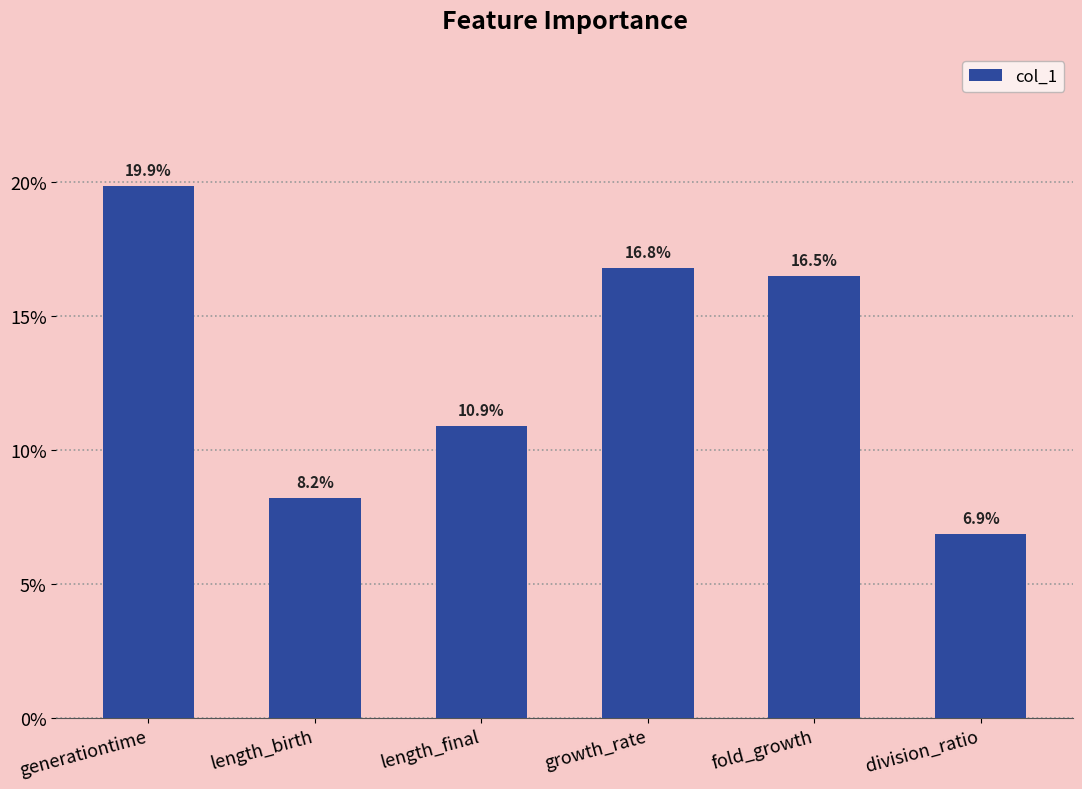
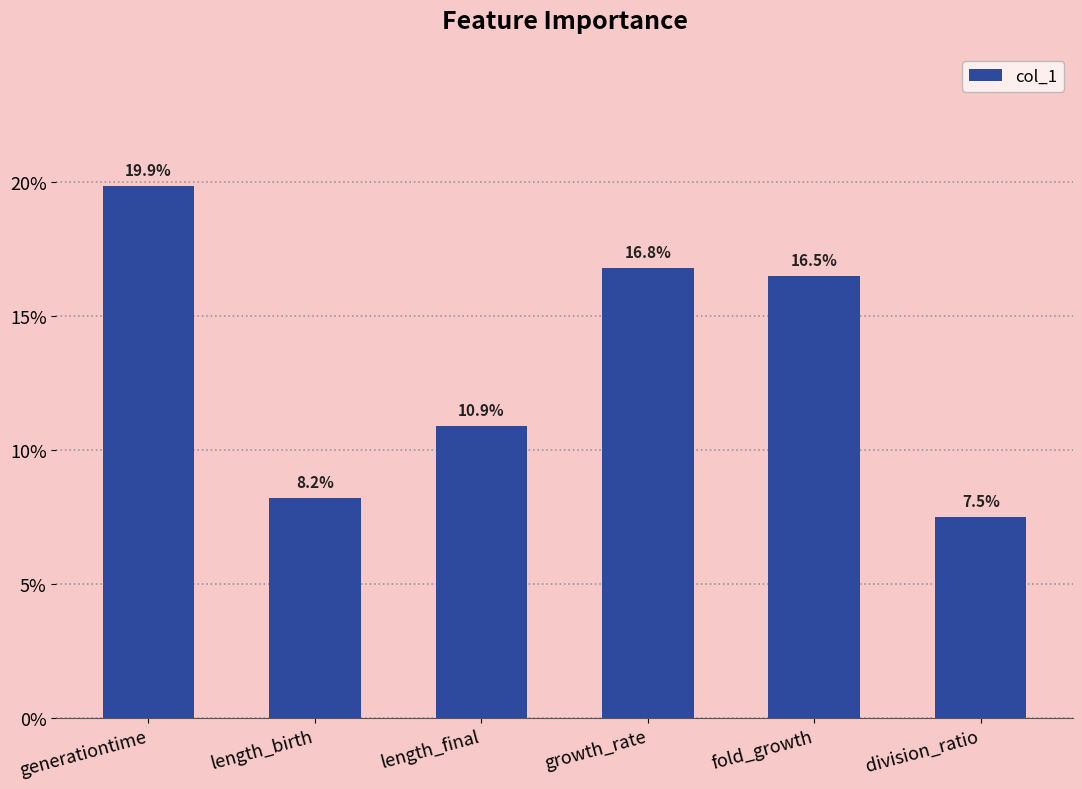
  {
    "generationtime": "19.9%",
    "length_birth": "8.2%",
    "length_final": "10.9%",
    "growth_rate": "16.8%",
    "fold_growth": "16.5%",
-   "division_ratio": "6.9%"
+   "division_ratio": "7.5%"
  }
